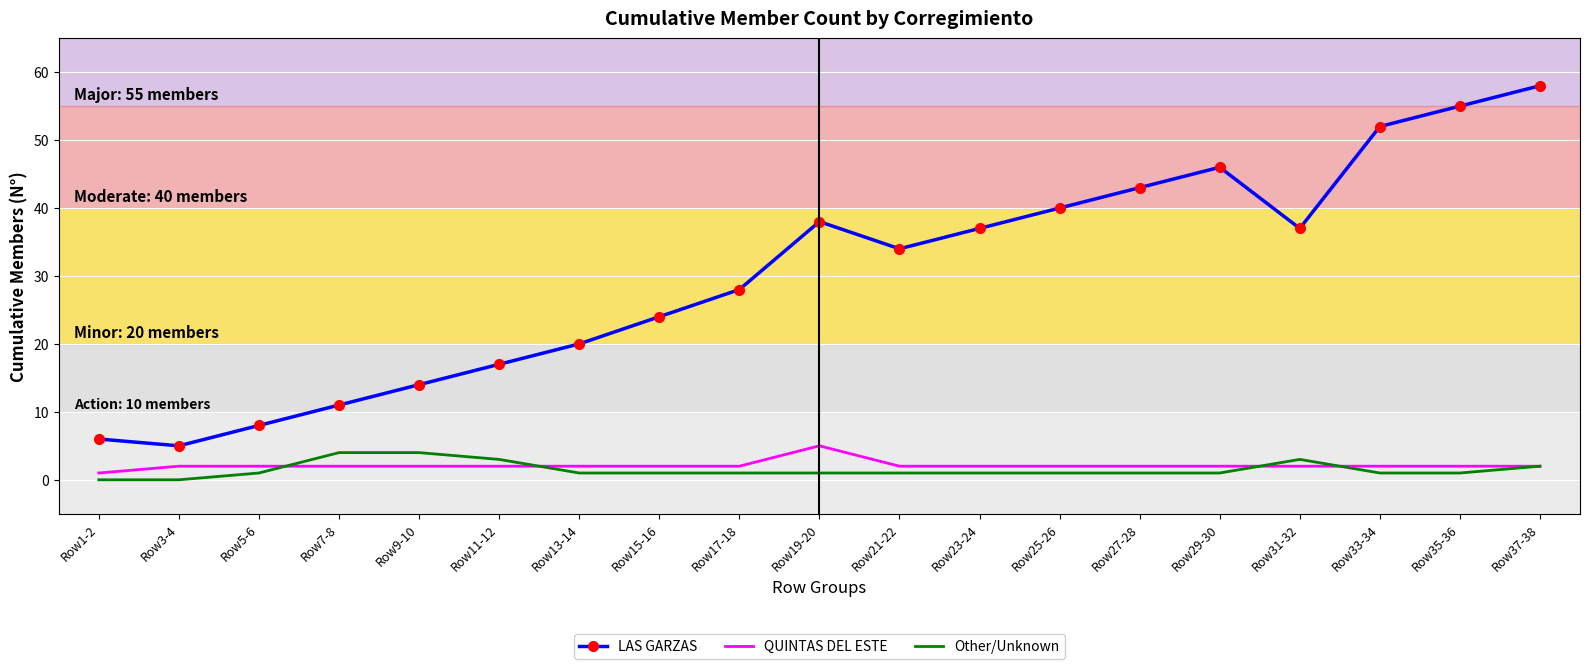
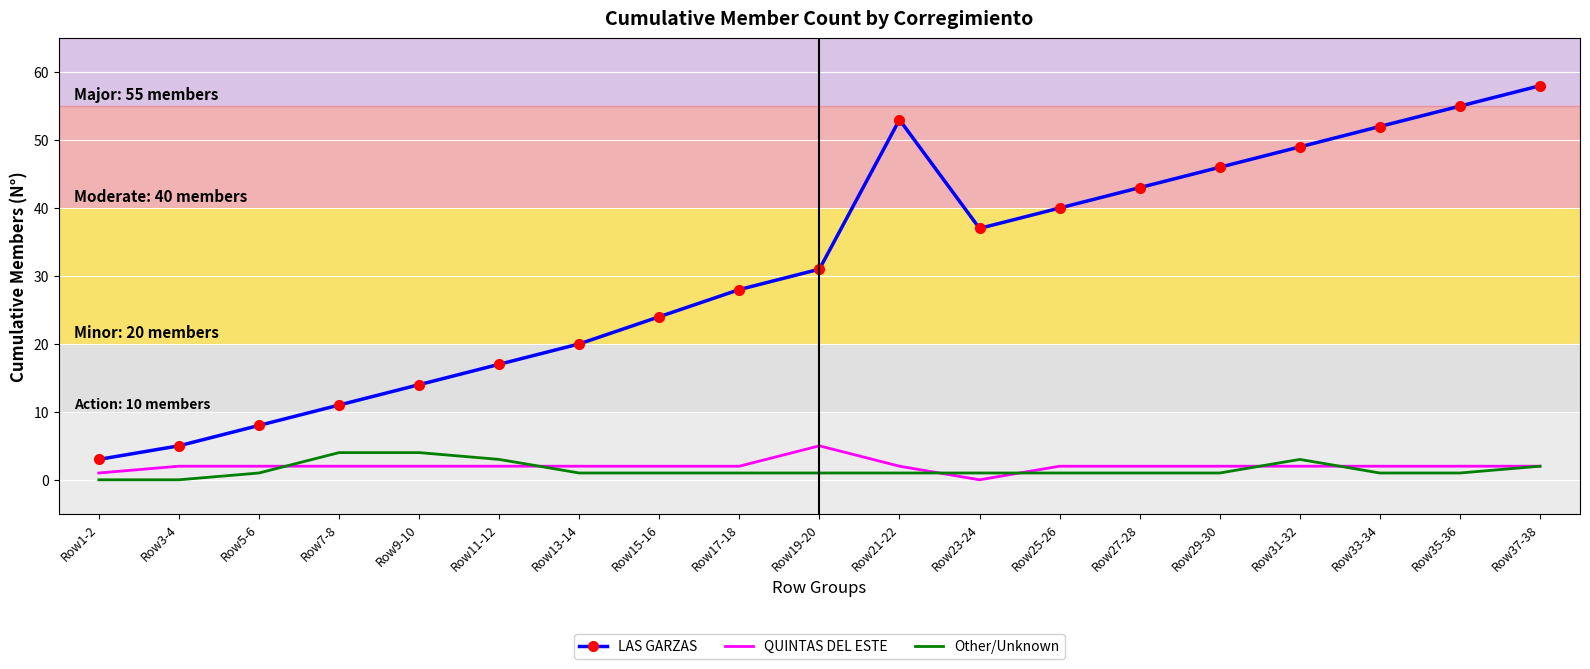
  {
    "LAS GARZAS": {
-     "Row1-2": 6,
+     "Row1-2": 3,
      "Row3-4": 5,
      "Row5-6": 8,
      "Row7-8": 11,
      "Row9-10": 14,
      "Row11-12": 17,
      "Row13-14": 20,
      "Row15-16": 24,
      "Row17-18": 28,
-     "Row19-20": 38,
-     "Row21-22": 34,
+     "Row19-20": 31,
+     "Row21-22": 53,
      "Row23-24": 37,
      "Row25-26": 40,
      "Row27-28": 43,
      "Row29-30": 46,
-     "Row31-32": 37,
+     "Row31-32": 49,
      "Row33-34": 52,
      "Row35-36": 55,
      "Row37-38": 58
    },
    "QUINTAS DEL ESTE": {
      "Row1-2": 1,
      "Row3-4": 2,
      "Row5-6": 2,
      "Row7-8": 2,
      "Row9-10": 2,
      "Row11-12": 2,
      "Row13-14": 2,
      "Row15-16": 2,
      "Row17-18": 2,
      "Row19-20": 5,
      "Row21-22": 2,
-     "Row23-24": 2,
+     "Row23-24": 0,
      "Row25-26": 2,
      "Row27-28": 2,
      "Row29-30": 2,
      "Row31-32": 2,
      "Row33-34": 2,
      "Row35-36": 2
    },
    "Other/Unknown": {
      "Row1-2": 0,
      "Row3-4": 0,
      "Row5-6": 1,
      "Row7-8": 4,
      "Row9-10": 4,
      "Row11-12": 3,
      "Row13-14": 1,
      "Row15-16": 1,
      "Row17-18": 1,
      "Row19-20": 1,
      "Row21-22": 1,
      "Row23-24": 1,
      "Row25-26": 1,
      "Row27-28": 1,
      "Row29-30": 1,
      "Row31-32": 3,
      "Row33-34": 1,
      "Row35-36": 1
    }
  }
